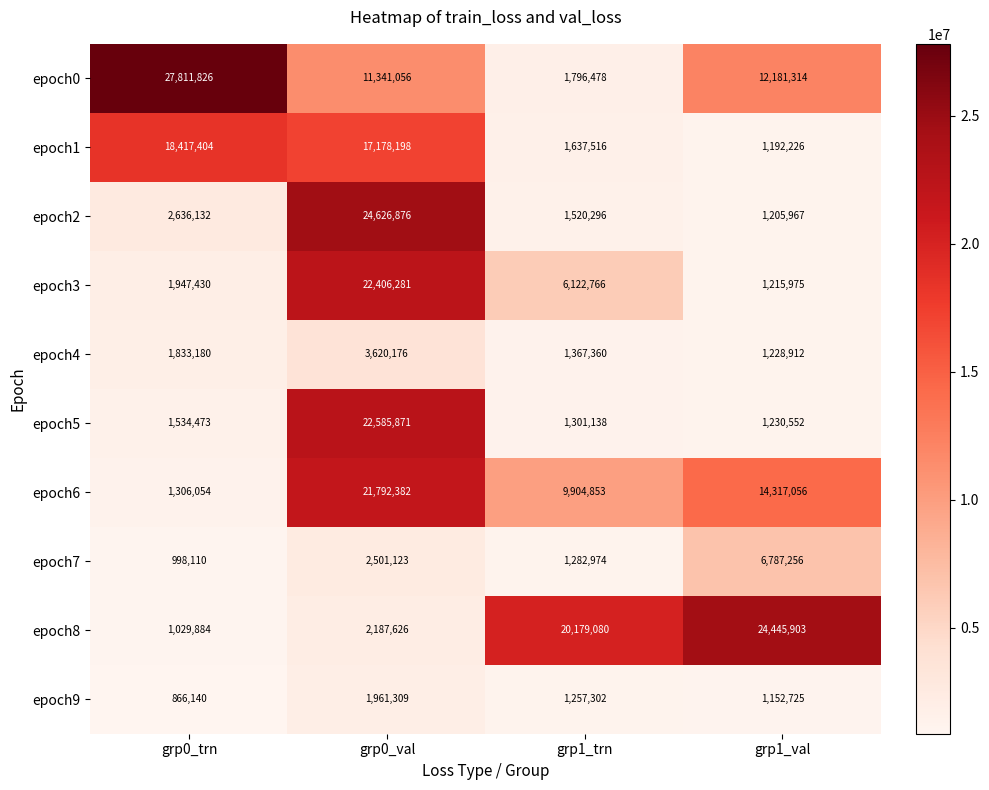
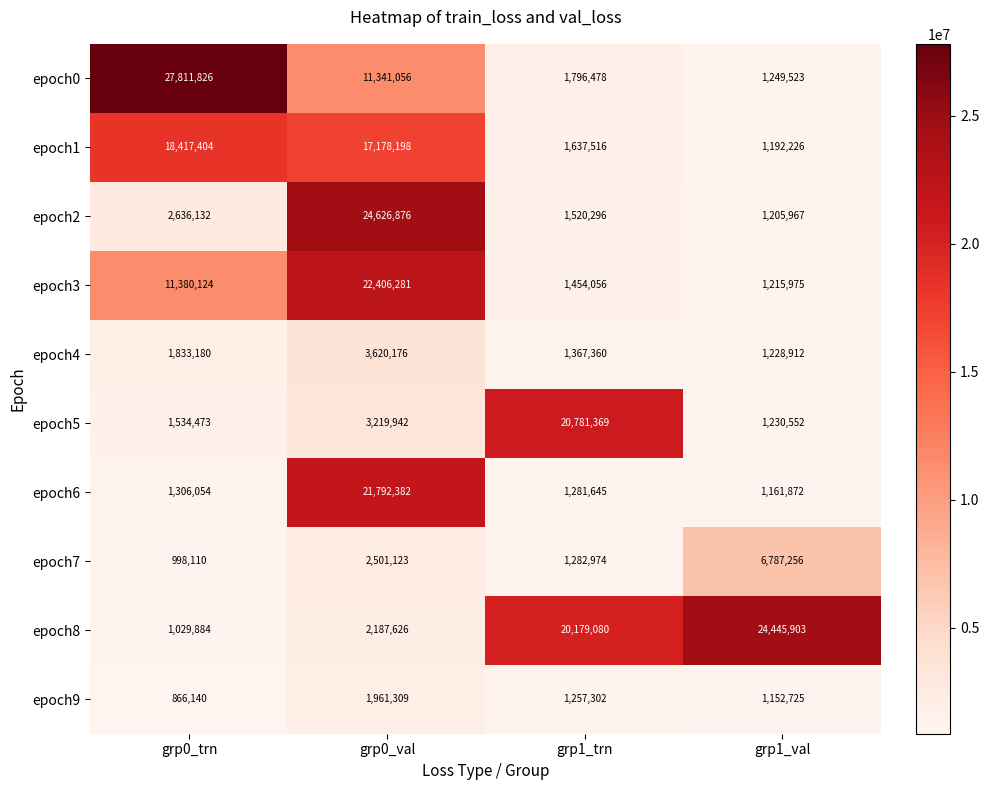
  {
    "epoch0": {
      "grp0_trn": "27,811,826",
      "grp0_val": "11,341,056",
      "grp1_trn": "1,796,478",
-     "grp1_val": "12,181,314"
+     "grp1_val": "1,249,523"
    },
    "epoch1": {
      "grp0_trn": "18,417,404",
      "grp0_val": "17,178,198",
      "grp1_trn": "1,637,516",
      "grp1_val": "1,192,226"
    },
    "epoch2": {
      "grp0_trn": "2,636,132",
      "grp0_val": "24,626,876",
      "grp1_trn": "1,520,296",
      "grp1_val": "1,205,967"
    },
    "epoch3": {
-     "grp0_trn": "1,947,430",
+     "grp0_trn": "11,380,124",
      "grp0_val": "22,406,281",
-     "grp1_trn": "6,122,766",
+     "grp1_trn": "1,454,056",
      "grp1_val": "1,215,975"
    },
    "epoch4": {
      "grp0_trn": "1,833,180",
      "grp0_val": "3,620,176",
      "grp1_trn": "1,367,360",
      "grp1_val": "1,228,912"
    },
    "epoch5": {
      "grp0_trn": "1,534,473",
-     "grp0_val": "22,585,871",
-     "grp1_trn": "1,301,138",
+     "grp0_val": "3,219,942",
+     "grp1_trn": "20,781,369",
      "grp1_val": "1,230,552"
    },
    "epoch6": {
      "grp0_trn": "1,306,054",
      "grp0_val": "21,792,382",
-     "grp1_trn": "9,904,853",
-     "grp1_val": "14,317,056"
+     "grp1_trn": "1,281,645",
+     "grp1_val": "1,161,872"
    },
    "epoch7": {
      "grp0_trn": "998,110",
      "grp0_val": "2,501,123",
      "grp1_trn": "1,282,974",
      "grp1_val": "6,787,256"
    },
    "epoch8": {
      "grp0_trn": "1,029,884",
      "grp0_val": "2,187,626",
      "grp1_trn": "20,179,080",
      "grp1_val": "24,445,903"
    },
    "epoch9": {
      "grp0_trn": "866,140",
      "grp0_val": "1,961,309",
      "grp1_trn": "1,257,302",
      "grp1_val": "1,152,725"
    }
  }
